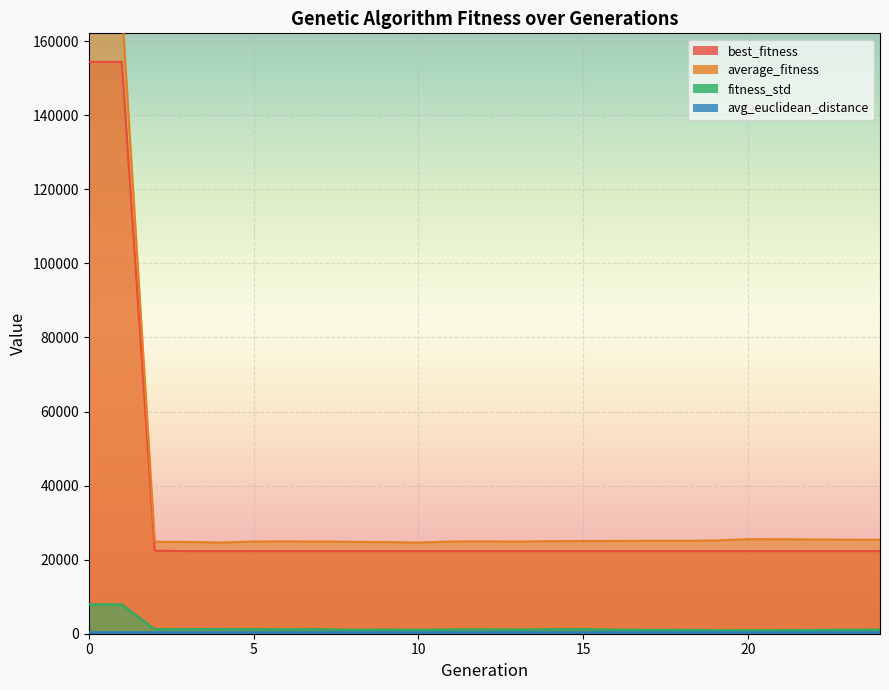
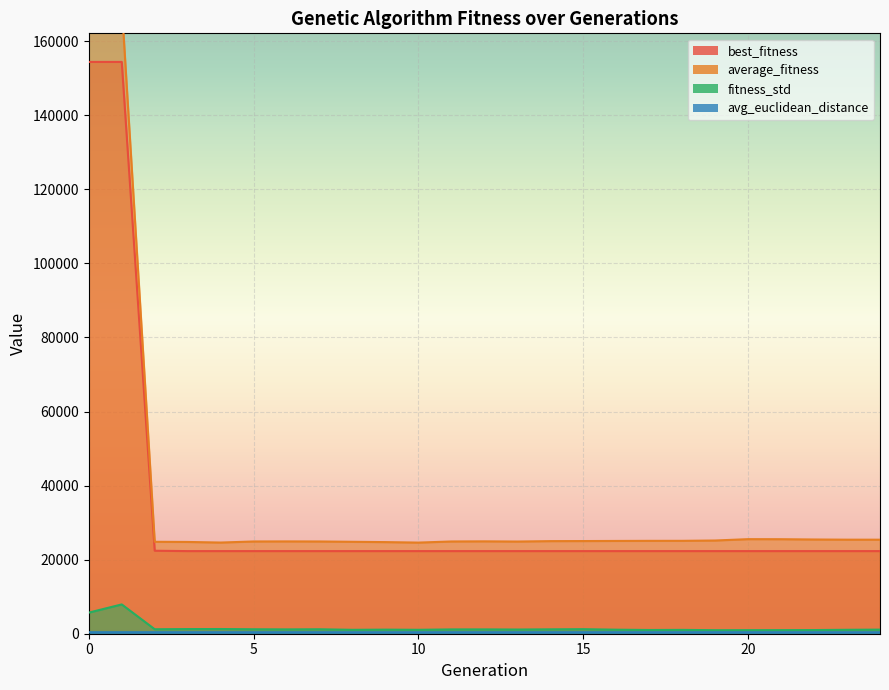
  {
    "fitness_std": {
-     "0": 8000,
+     "0": 6000,
      "5": 1000,
      "15": 1000
    },
    "avg_euclidean_distance": {
      "0": 0,
      "5": 0,
      "15": 0
    }
  }
